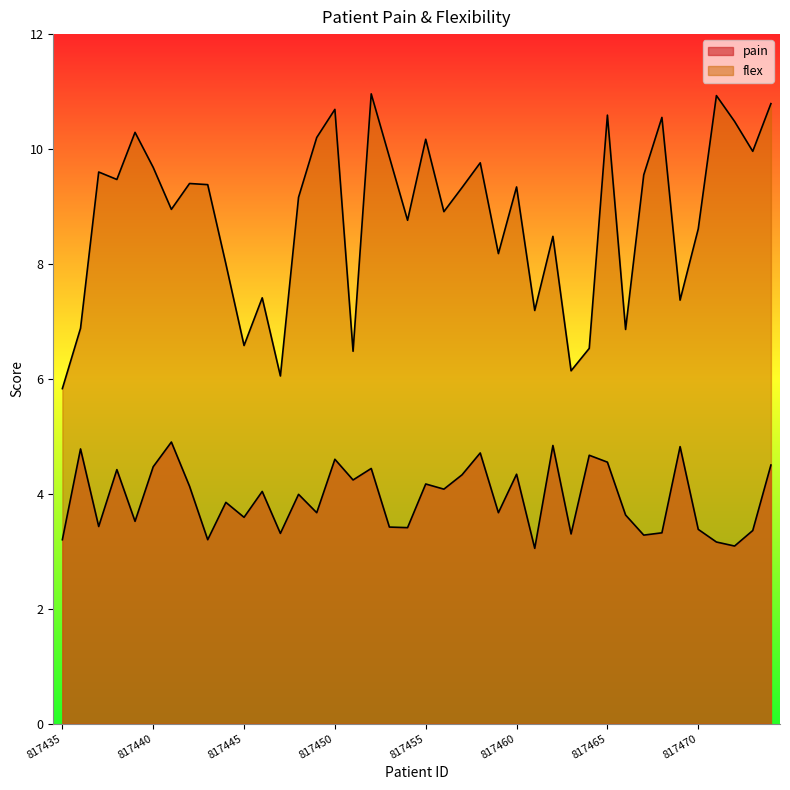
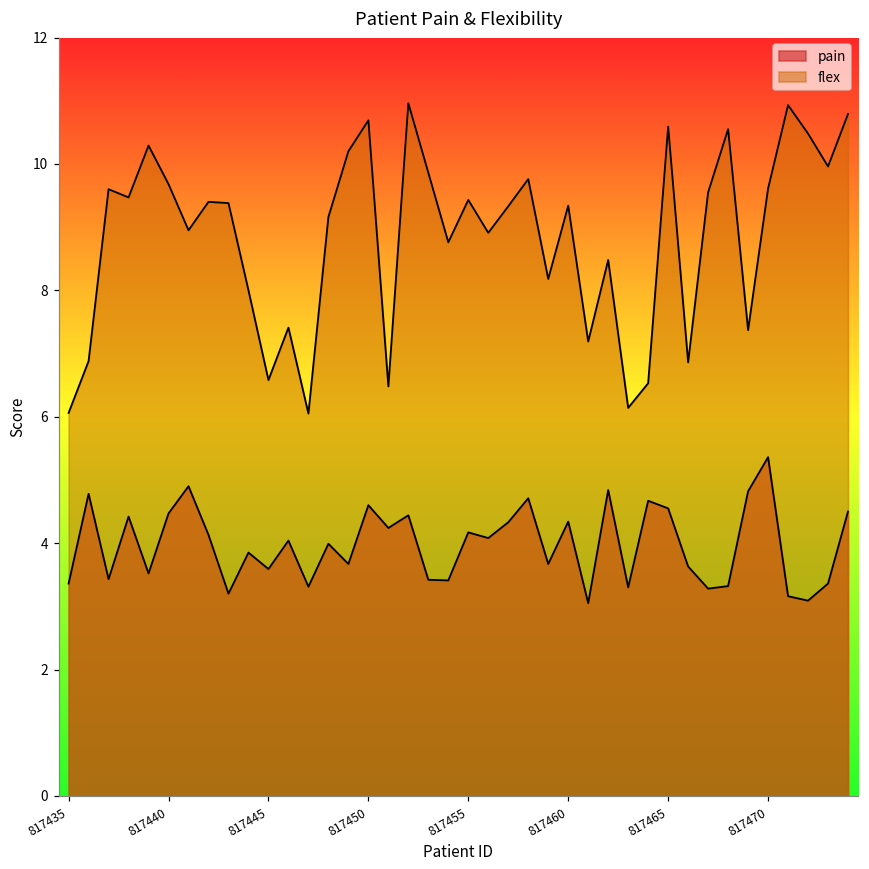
  {
    "pain": {
-     "817435": 3.2,
+     "817435": 3.4,
      "817440": 4.5,
      "817445": 3.6,
      "817450": 4.6,
      "817455": 4.2,
      "817460": 4.3,
      "817465": 4.6,
-     "817470": 3.4
+     "817470": 5.4
    },
    "flex": {
-     "817435": 5.8,
+     "817435": 6.1,
      "817440": 9.7,
      "817445": 6.6,
      "817450": 10.7,
-     "817455": 10.2,
+     "817455": 9.4,
      "817460": 9.3,
      "817465": 10.6,
-     "817470": 8.6
+     "817470": 9.6
    }
  }
